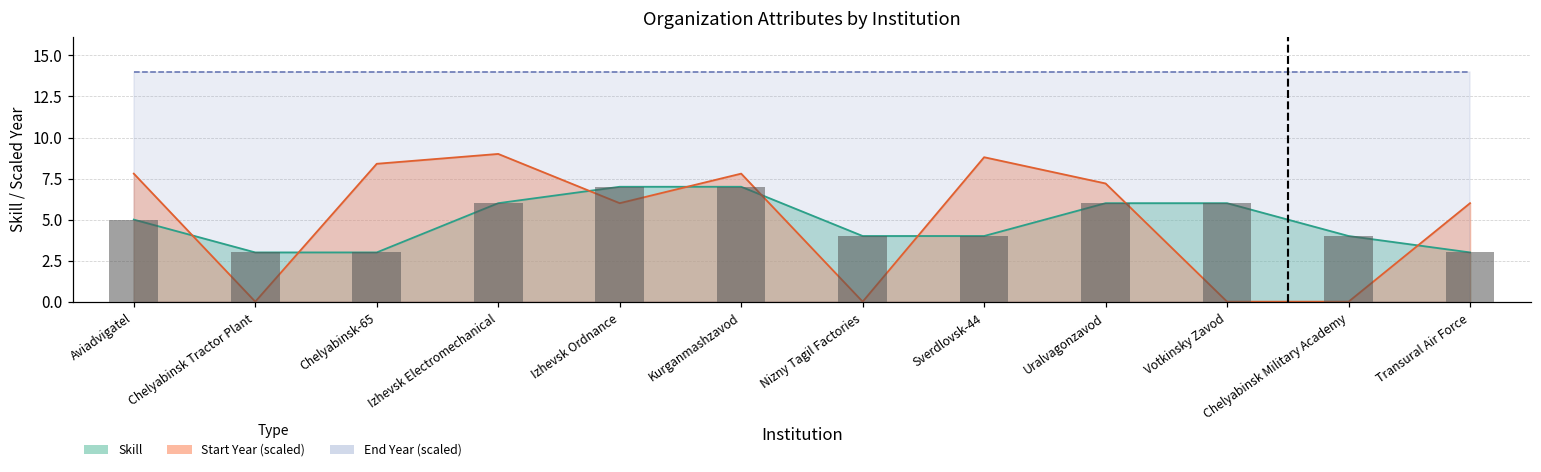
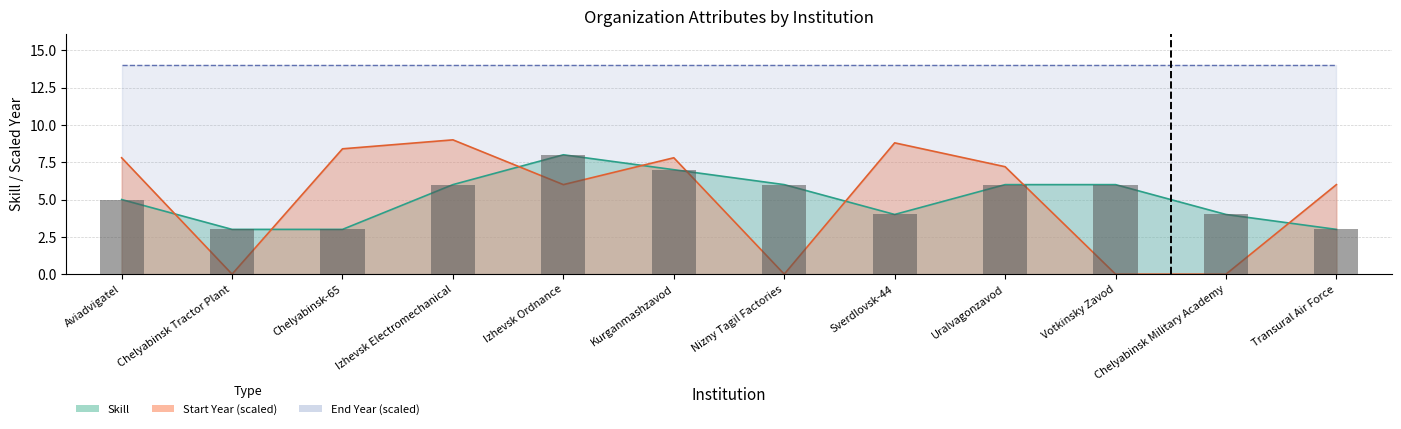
  {
    "Skill": {
      "Aviadvigatel": 5,
      "Chelyabinsk Tractor Plant": 3,
      "Chelyabinsk-65": 3,
      "Izhevsk Electromechanical": 6,
-     "Izhevsk Ordnance": 7,
+     "Izhevsk Ordnance": 8,
      "Kurganmashzavod": 7,
-     "Nizny Tagil Factories": 4,
+     "Nizny Tagil Factories": 6,
      "Sverdlovsk-44": 4,
      "Uralvagonzavod": 6,
      "Votkinsky Zavod": 6,
      "Chelyabinsk Military Academy": 4,
      "Transural Air Force": 3
    }
  }
